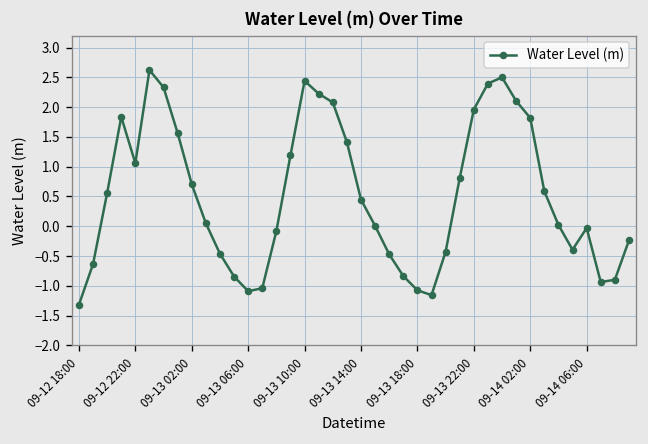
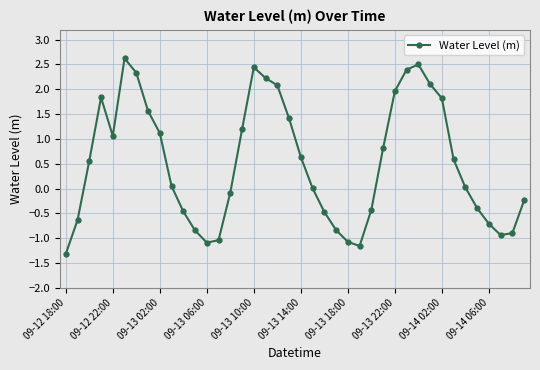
  {
    "09-12 18:00": -1.3,
    "09-12 22:00": 1.1,
-   "09-13 02:00": 0.7,
+   "09-13 02:00": 1.1,
    "09-13 06:00": -1.1,
    "09-13 10:00": 2.4,
-   "09-13 14:00": 0.4,
+   "09-13 14:00": 0.6,
    "09-13 18:00": -1.1,
    "09-13 22:00": 2.0,
    "09-14 02:00": 1.8,
-   "09-14 06:00": 0.0
+   "09-14 06:00": -0.7
  }
